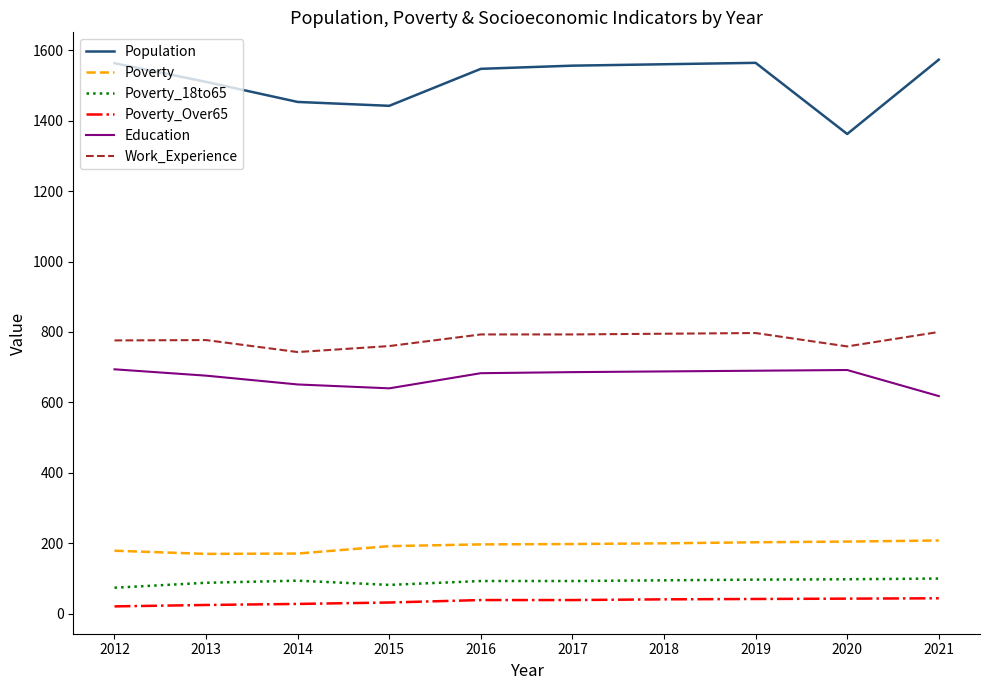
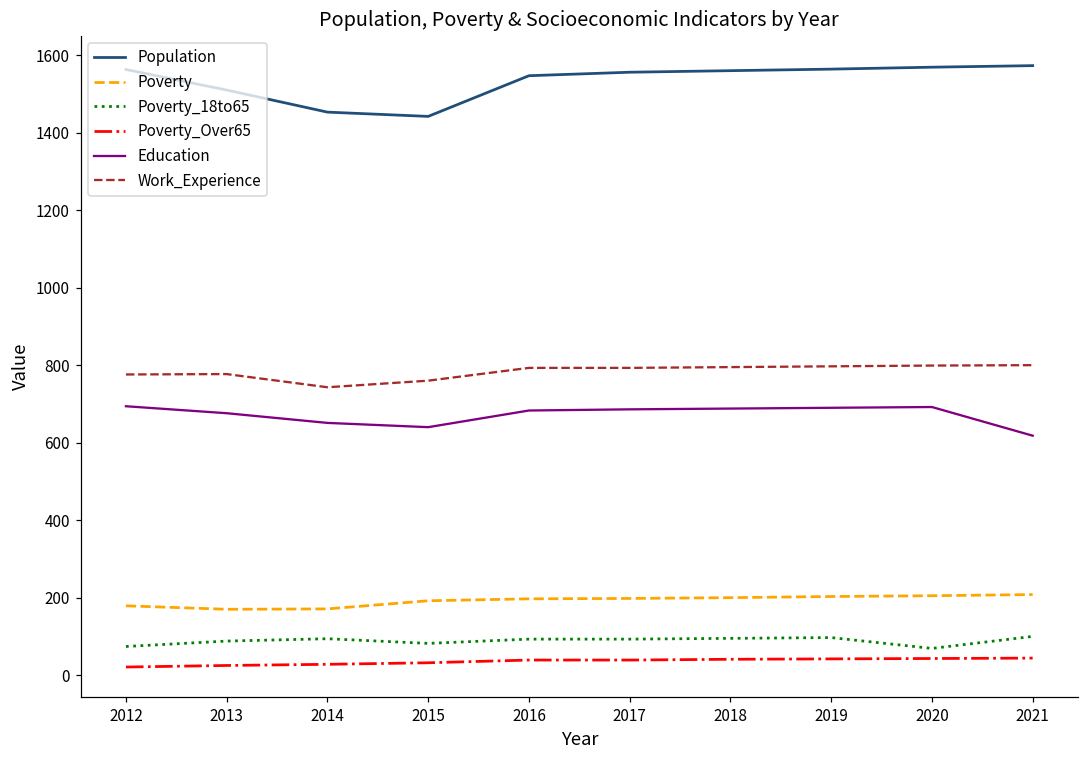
  {
    "Population": {
      "2014": 1450,
      "2015": 1440,
      "2016": 1550,
      "2017": 1560,
      "2018": 1560,
      "2019": 1560,
-     "2020": 1360,
+     "2020": 1570,
      "2021": 1570
    },
    "Poverty": {
      "2012": 180,
      "2013": 170,
      "2014": 170,
      "2015": 190,
      "2016": 200,
      "2017": 200,
      "2018": 200,
      "2019": 200,
      "2020": 210,
      "2021": 210
    },
    "Poverty_18to65": {
      "2012": 70,
      "2013": 90,
      "2014": 90,
      "2015": 80,
      "2016": 90,
      "2017": 90,
      "2018": 100,
      "2019": 100,
-     "2020": 100,
+     "2020": 70,
      "2021": 100
    },
    "Poverty_Over65": {
      "2012": 20,
      "2013": 30,
      "2014": 30,
      "2015": 30,
      "2016": 40,
      "2017": 40,
      "2018": 40,
      "2019": 40,
      "2020": 40,
      "2021": 40
    },
    "Education": {
      "2012": 690,
      "2013": 680,
      "2014": 650,
      "2015": 640,
      "2016": 680,
      "2017": 690,
      "2018": 690,
      "2019": 690,
      "2020": 690,
      "2021": 620
    },
    "Work_Experience": {
      "2012": 780,
      "2013": 780,
      "2014": 740,
      "2015": 760,
      "2016": 790,
      "2017": 790,
      "2018": 800,
      "2019": 800,
-     "2020": 760,
+     "2020": 800,
      "2021": 800
    }
  }
